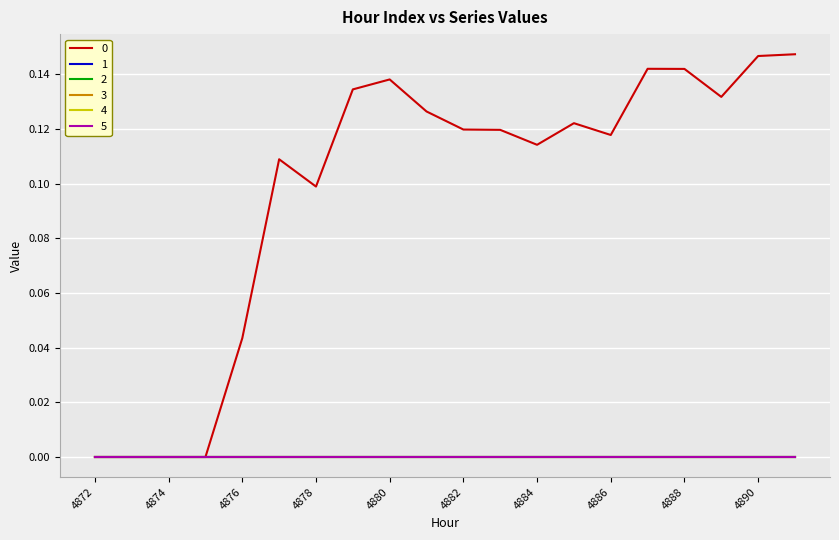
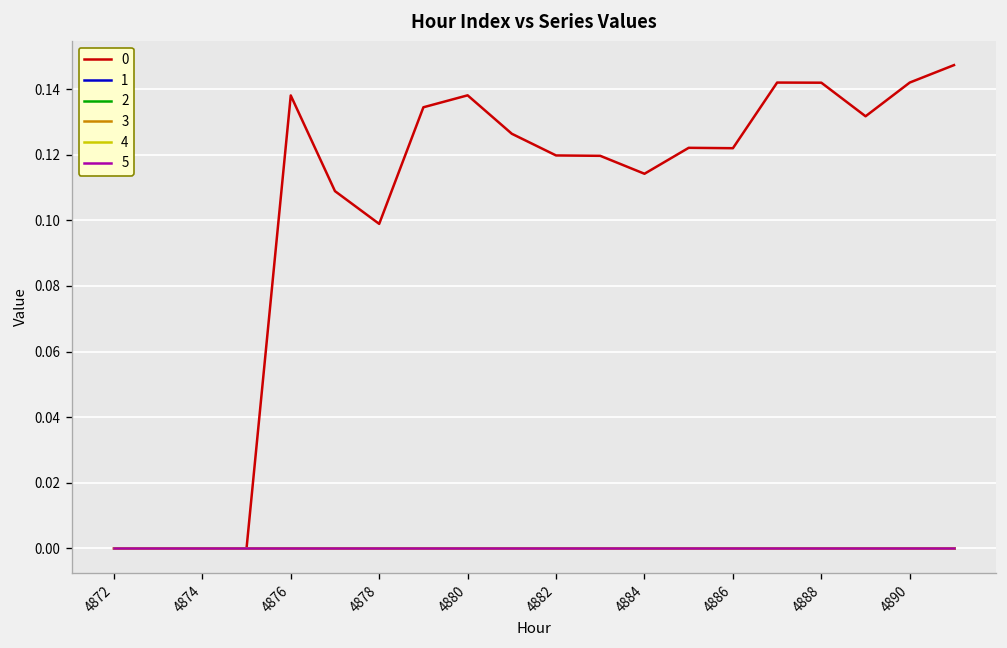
  {
    "0": {
-     "4876": 0.043,
+     "4876": 0.138,
      "4878": 0.099,
      "4880": 0.138,
      "4882": 0.120,
      "4884": 0.114,
-     "4886": 0.118,
+     "4886": 0.122,
      "4888": 0.142,
-     "4890": 0.147
+     "4890": 0.142
    },
    "5": {
      "4876": 0.000,
      "4878": 0.000,
      "4880": 0.000,
      "4882": 0.000,
      "4884": 0.000,
      "4886": 0.000,
      "4888": 0.000,
      "4890": 0.000
    }
  }
